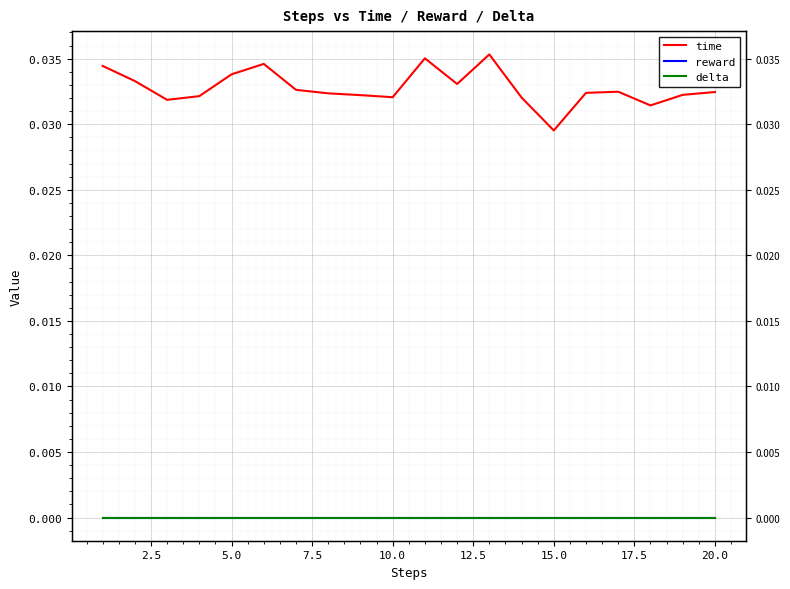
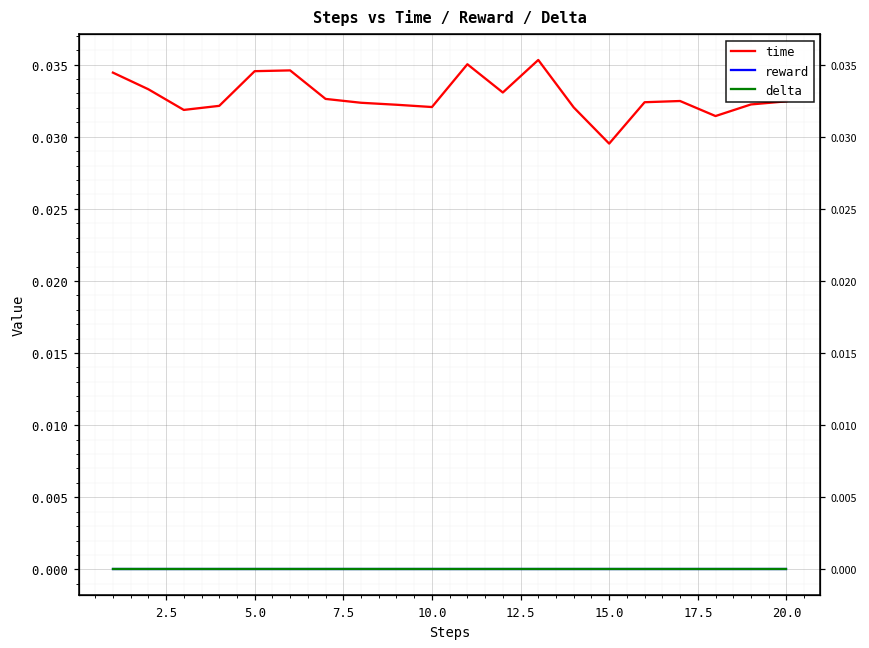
  {
    "time": {
-     "5.0": 0.0338,
+     "5.0": 0.0345,
      "10.0": 0.0321,
      "15.0": 0.0295,
      "20.0": 0.0325
    },
    "delta": {
      "5.0": 0.0000,
      "10.0": 0.0000,
      "15.0": 0.0000,
      "20.0": 0.0000
    }
  }
